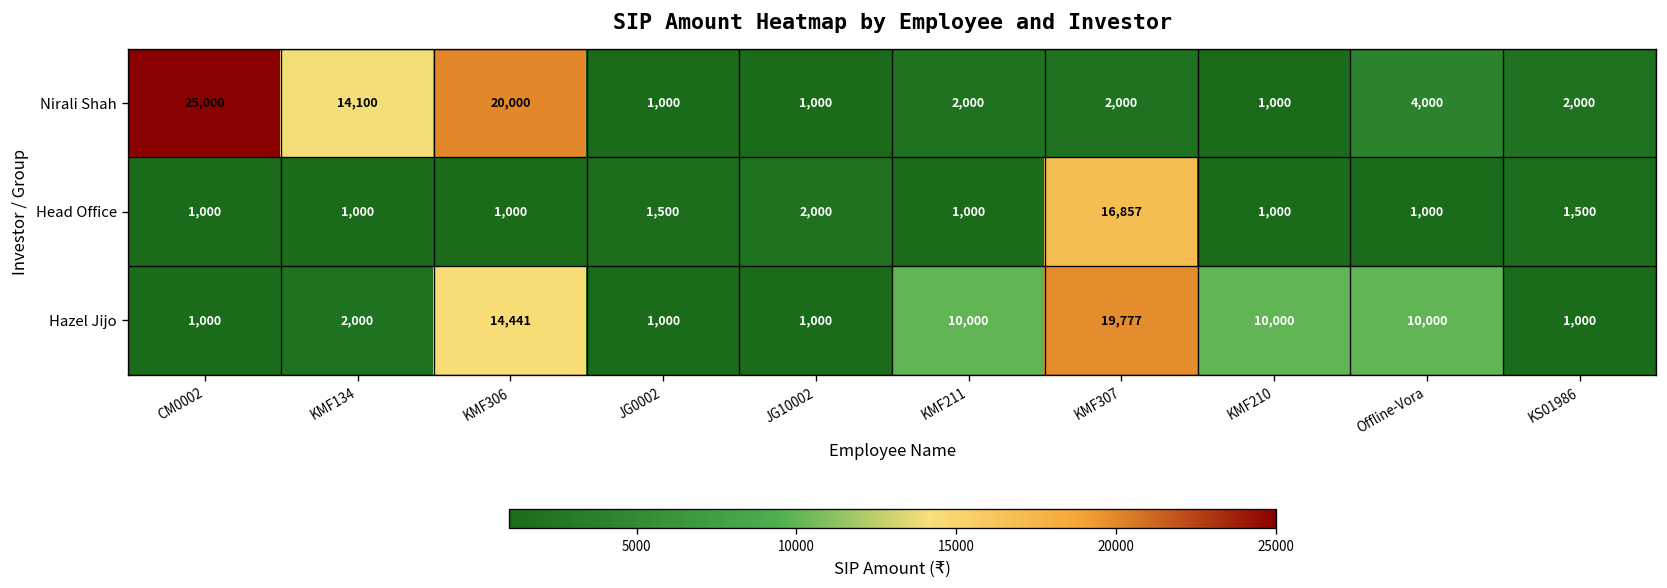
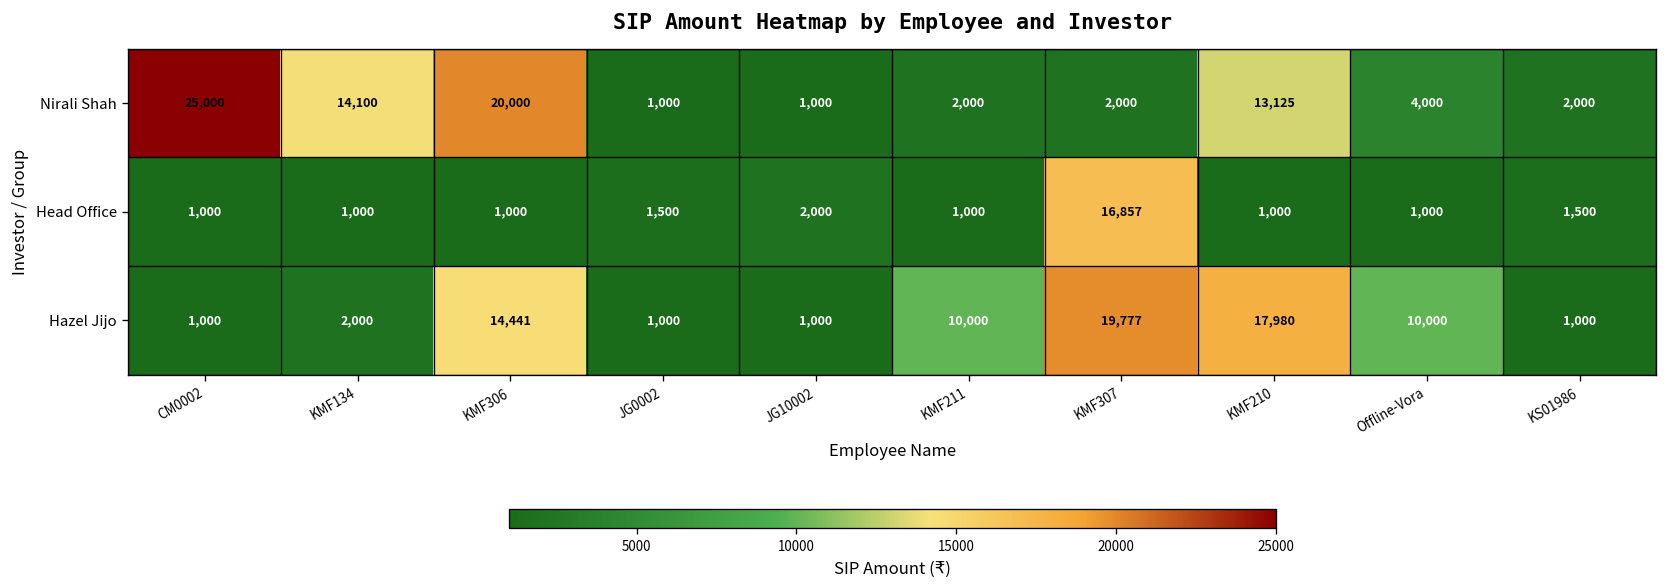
  {
    "Nirali Shah": {
      "CM0002": "25,000",
      "KMF134": "14,100",
      "KMF306": "20,000",
      "JG0002": "1,000",
      "JG10002": "1,000",
      "KMF211": "2,000",
      "KMF307": "2,000",
-     "KMF210": "1,000",
+     "KMF210": "13,125",
      "Offline-Vora": "4,000",
      "KS01986": "2,000"
    },
    "Head Office": {
      "CM0002": "1,000",
      "KMF134": "1,000",
      "KMF306": "1,000",
      "JG0002": "1,500",
      "JG10002": "2,000",
      "KMF211": "1,000",
      "KMF307": "16,857",
      "KMF210": "1,000",
      "Offline-Vora": "1,000",
      "KS01986": "1,500"
    },
    "Hazel Jijo": {
      "CM0002": "1,000",
      "KMF134": "2,000",
      "KMF306": "14,441",
      "JG0002": "1,000",
      "JG10002": "1,000",
      "KMF211": "10,000",
      "KMF307": "19,777",
-     "KMF210": "10,000",
+     "KMF210": "17,980",
      "Offline-Vora": "10,000",
      "KS01986": "1,000"
    }
  }
